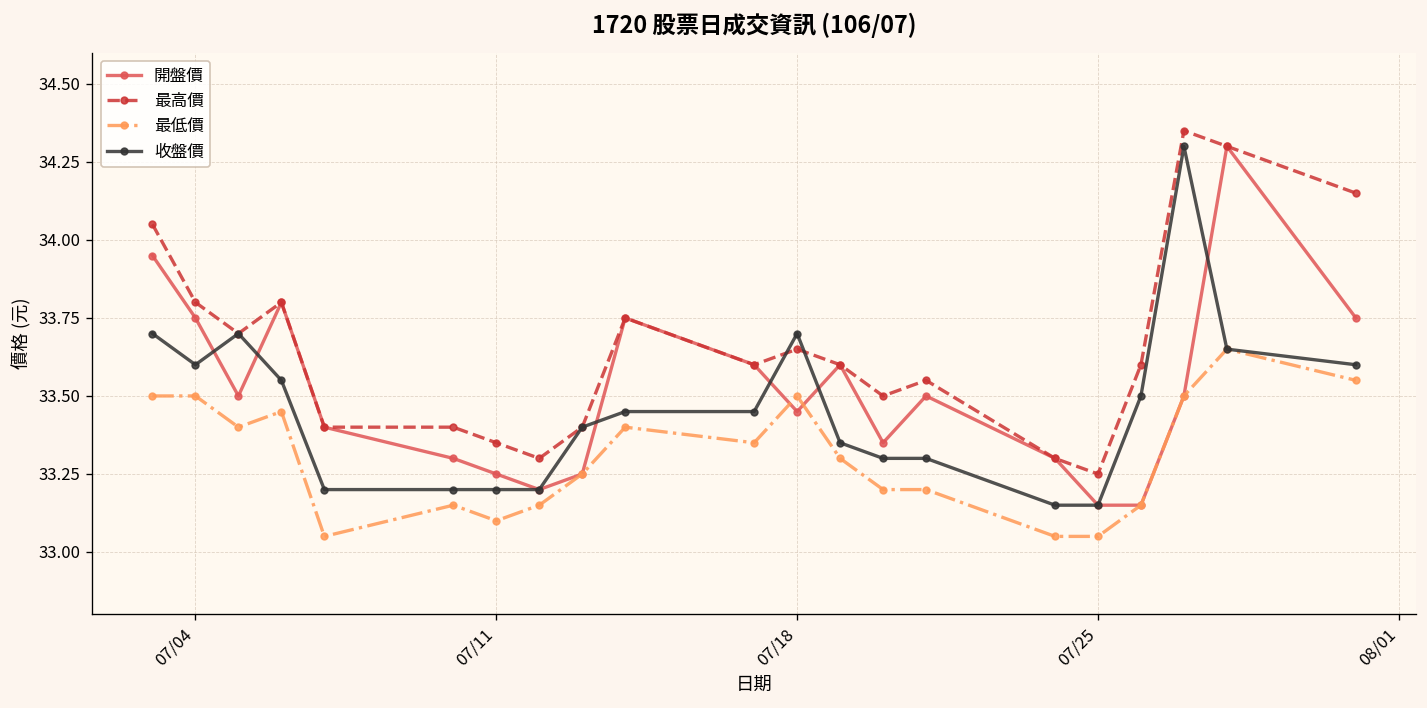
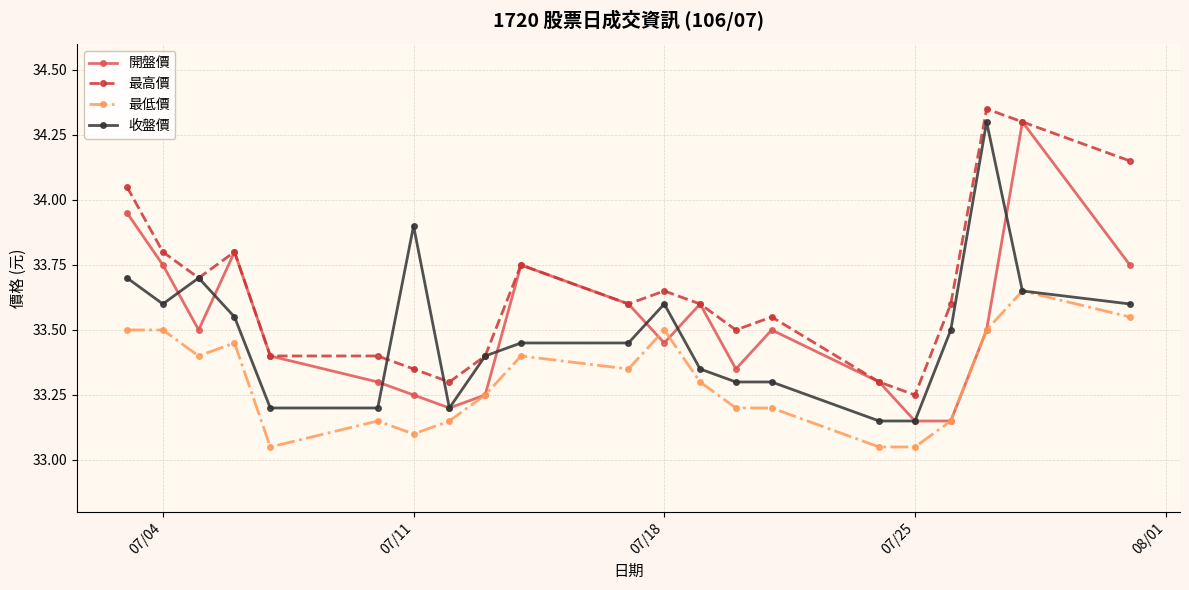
  {
    "最低價": {
      "07/04": 33.5,
      "07/11": 33.1,
      "07/18": 33.5,
      "07/25": 33.05
    },
    "收盤價": {
      "07/04": 33.6,
-     "07/11": 33.2,
-     "07/18": 33.7
+     "07/11": 33.9,
+     "07/18": 33.6
    }
  }
